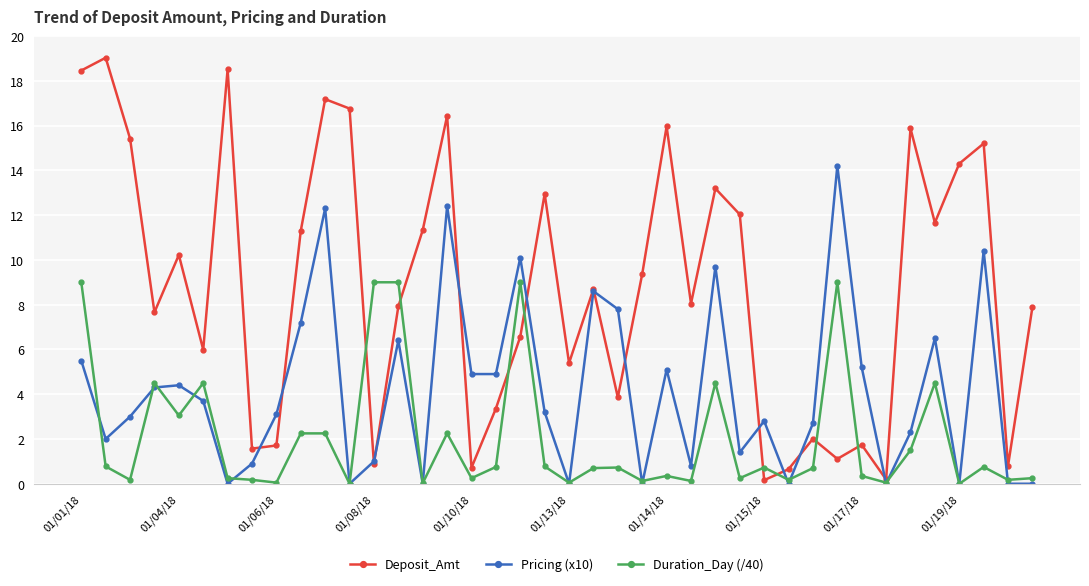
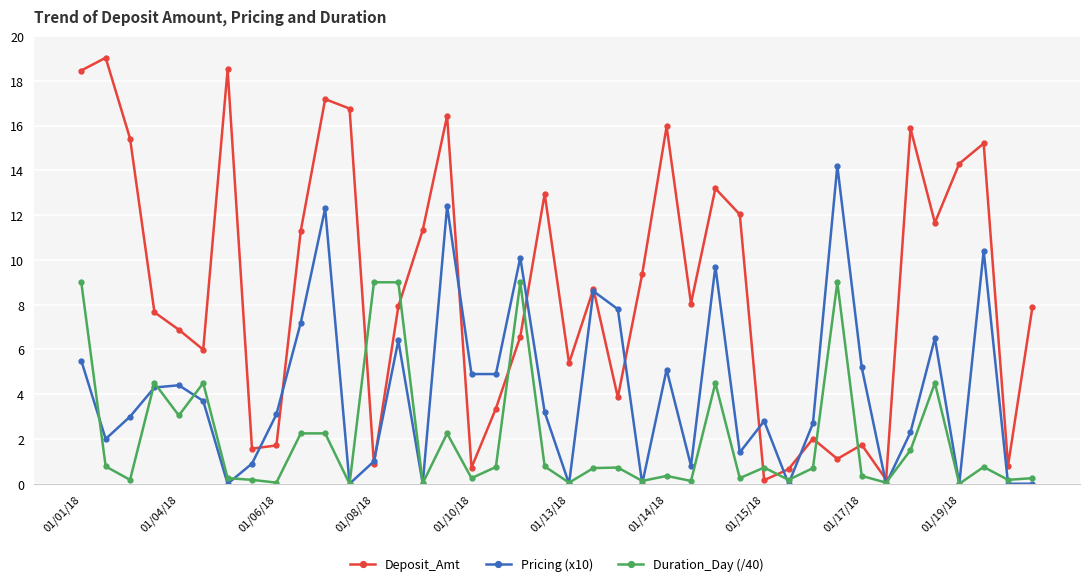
  {
    "Deposit_Amt": {
-     "01/04/18": 10.2,
+     "01/04/18": 6.9,
      "01/19/18": 14.3
    },
    "Pricing (x10)": {
      "01/04/18": 4.4
    },
    "Duration_Day (/40)": {
      "01/04/18": 3.1,
      "01/08/18": 9.0
    }
  }
